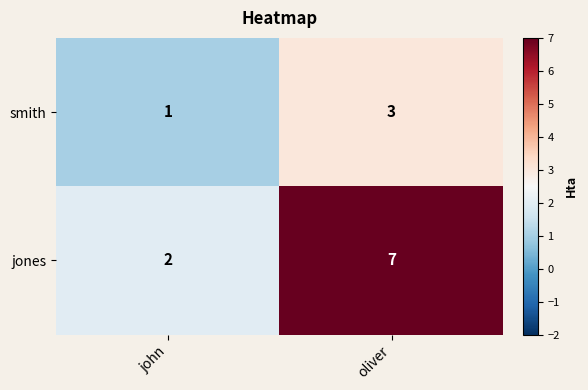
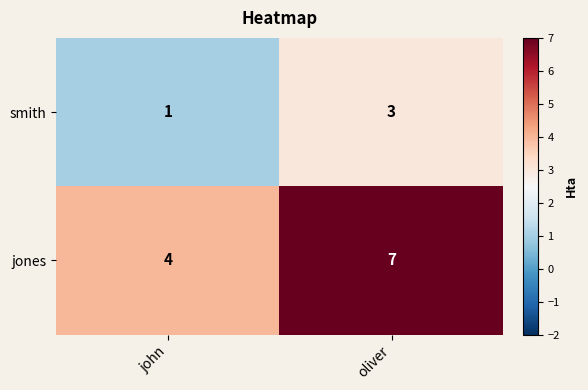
  {
    "smith": {
      "john": 1,
      "oliver": 3
    },
    "jones": {
-     "john": 2,
+     "john": 4,
      "oliver": 7
    }
  }
